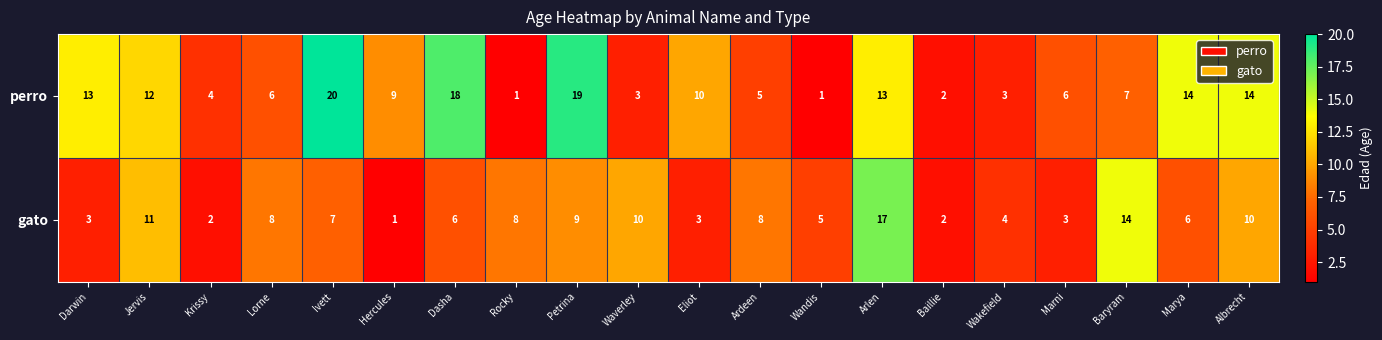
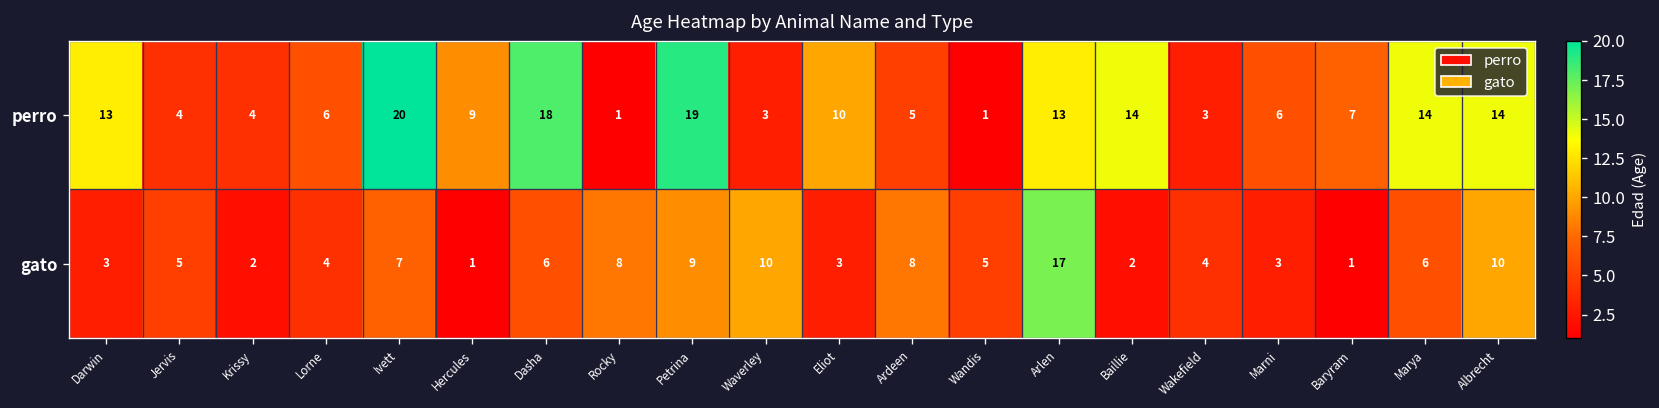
  {
    "perro": {
      "Darwin": 13,
-     "Jervis": 12,
+     "Jervis": 4,
      "Krissy": 4,
      "Lorne": 6,
      "Ivett": 20,
      "Hercules": 9,
      "Dasha": 18,
      "Rocky": 1,
      "Petrina": 19,
      "Waverley": 3,
      "Eliot": 10,
      "Ardeen": 5,
      "Wandis": 1,
      "Arlen": 13,
-     "Baillie": 2,
+     "Baillie": 14,
      "Wakefield": 3,
      "Marni": 6,
      "Baryram": 7,
      "Marya": 14,
      "Albrecht": 14
    },
    "gato": {
      "Darwin": 3,
-     "Jervis": 11,
+     "Jervis": 5,
      "Krissy": 2,
-     "Lorne": 8,
+     "Lorne": 4,
      "Ivett": 7,
      "Hercules": 1,
      "Dasha": 6,
      "Rocky": 8,
      "Petrina": 9,
      "Waverley": 10,
      "Eliot": 3,
      "Ardeen": 8,
      "Wandis": 5,
      "Arlen": 17,
      "Baillie": 2,
      "Wakefield": 4,
      "Marni": 3,
-     "Baryram": 14,
+     "Baryram": 1,
      "Marya": 6,
      "Albrecht": 10
    }
  }
